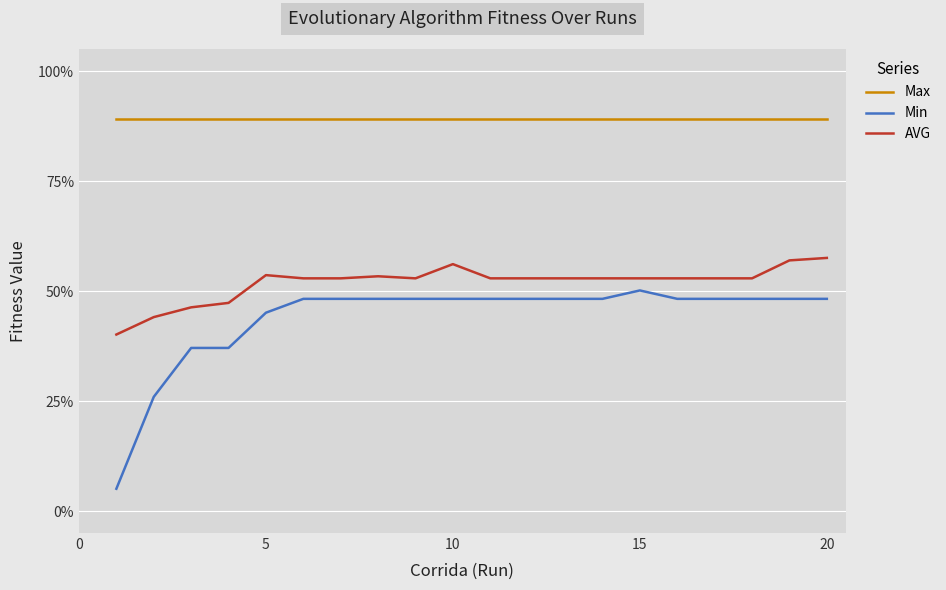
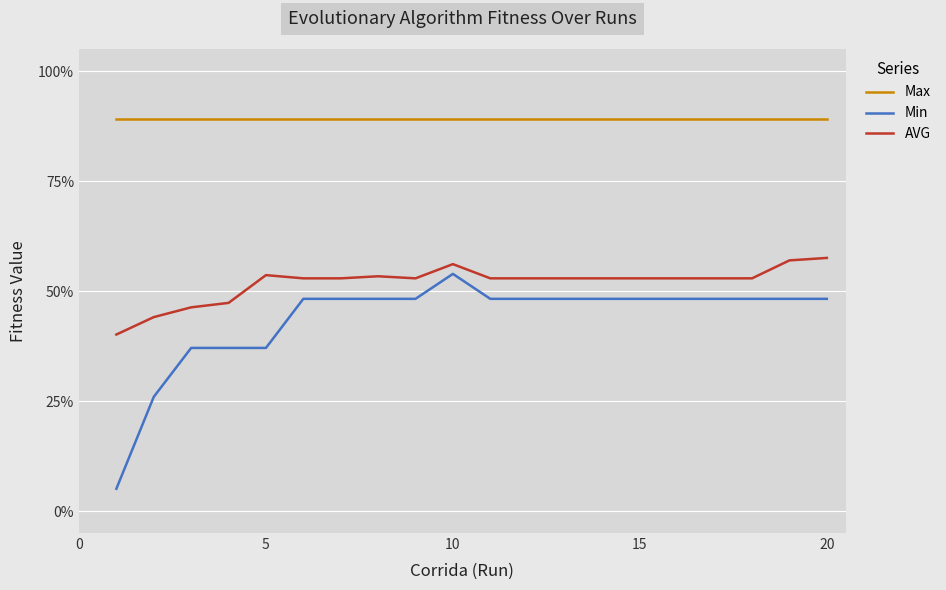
  {
    "Max": {
      "5": "89%",
      "10": "89%",
      "15": "89%",
      "20": "89%"
    },
    "Min": {
-     "5": "45%",
-     "10": "48%",
-     "15": "50%",
+     "5": "37%",
+     "10": "54%",
+     "15": "48%",
      "20": "48%"
    },
    "AVG": {
      "5": "54%",
      "10": "56%",
      "15": "53%",
      "20": "58%"
    }
  }
